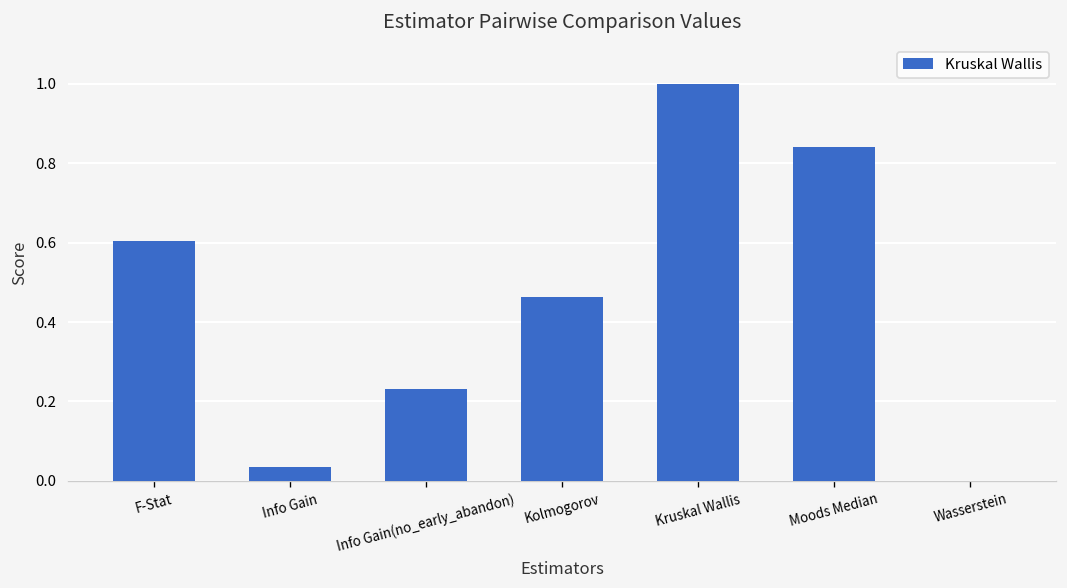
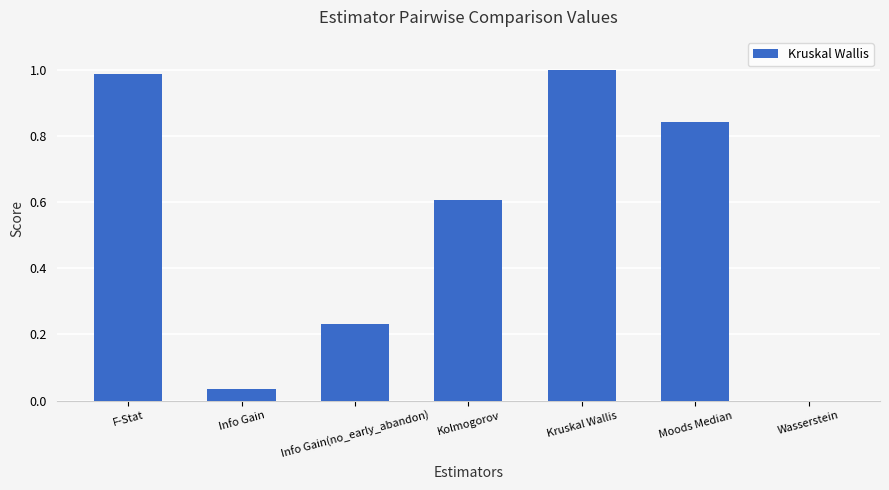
  {
-   "F-Stat": 0.60,
+   "F-Stat": 0.99,
    "Info Gain": 0.03,
    "Info Gain(no_early_abandon)": 0.23,
-   "Kolmogorov": 0.46,
+   "Kolmogorov": 0.61,
    "Kruskal Wallis": 1.00,
    "Moods Median": 0.84
  }
